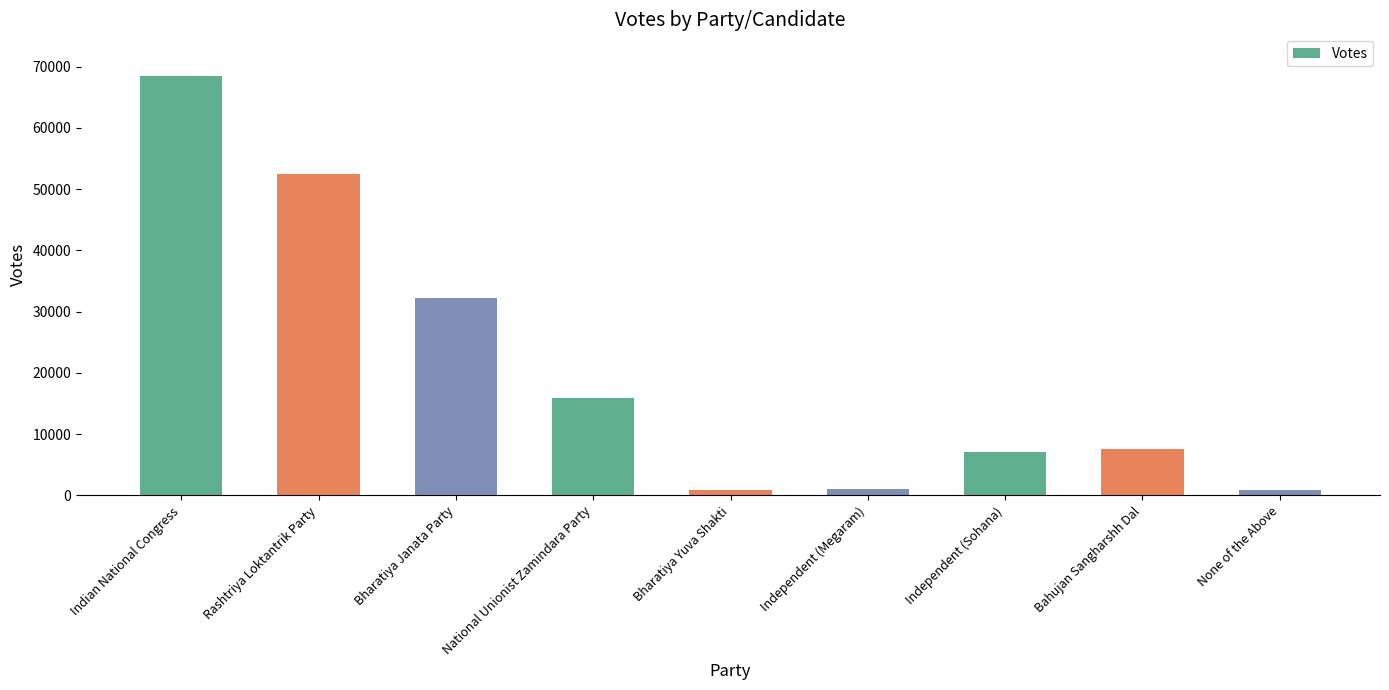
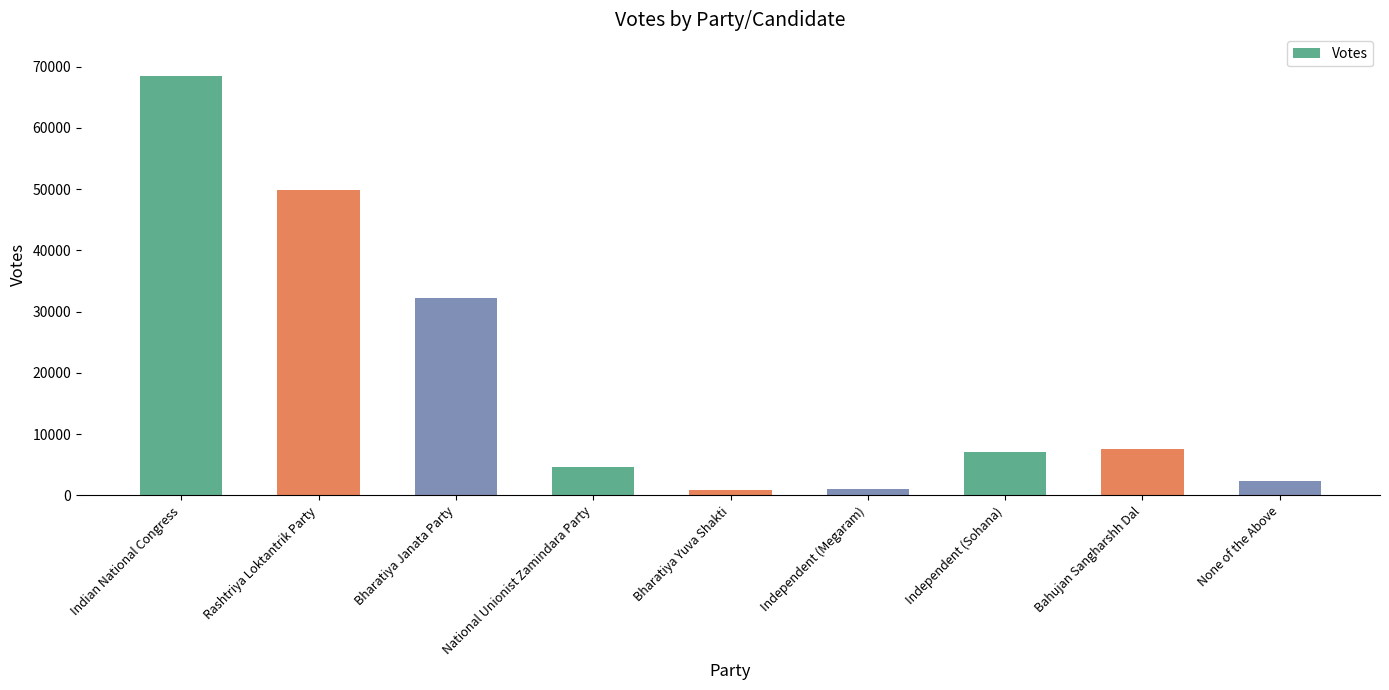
  {
    "Indian National Congress": 68000,
-   "Rashtriya Loktantrik Party": 52000,
+   "Rashtriya Loktantrik Party": 50000,
    "Bharatiya Janata Party": 32000,
-   "National Unionist Zamindara Party": 16000,
+   "National Unionist Zamindara Party": 5000,
    "Bharatiya Yuva Shakti": 1000,
    "Independent (Megaram)": 1000,
    "Independent (Sohana)": 7000,
    "Bahujan Sangharshh Dal": 8000,
-   "None of the Above": 1000
+   "None of the Above": 2000
  }
